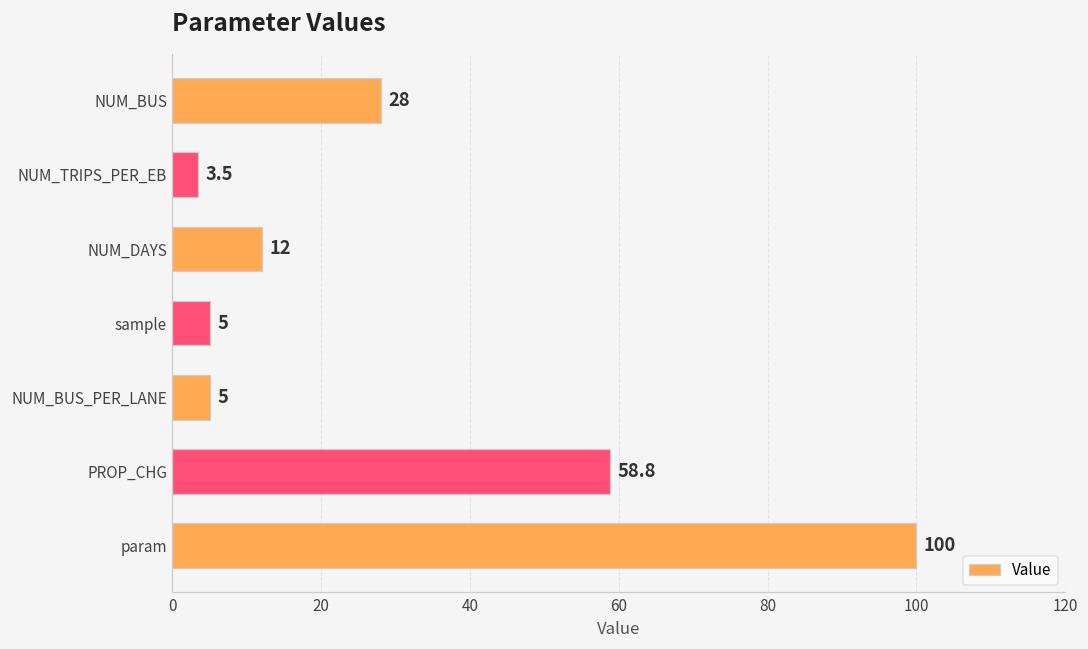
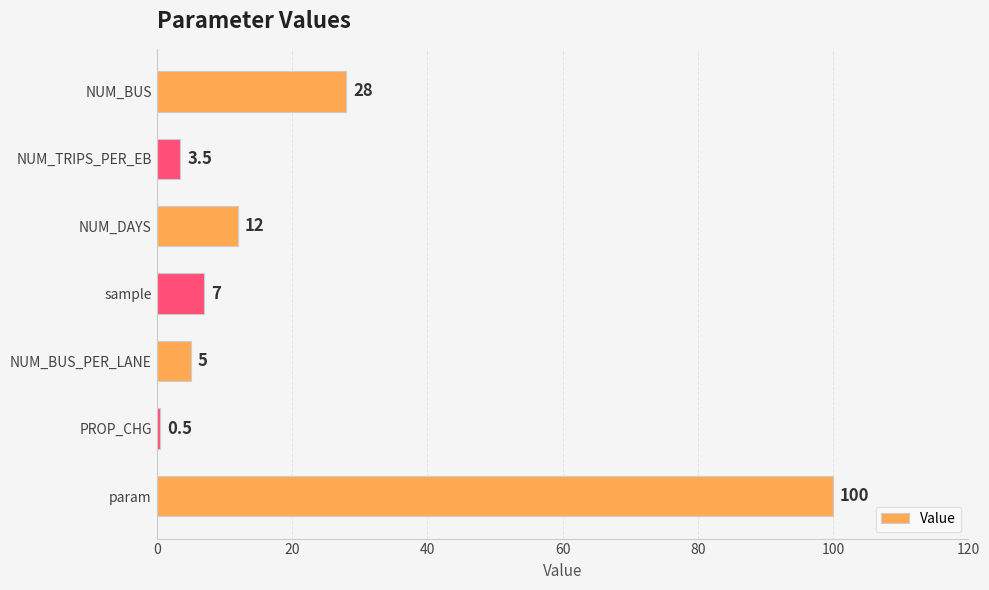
  {
    "NUM_BUS": 28,
    "NUM_TRIPS_PER_EB": 3.5,
    "NUM_DAYS": 12,
-   "sample": 5,
+   "sample": 7,
    "NUM_BUS_PER_LANE": 5,
-   "PROP_CHG": 58.8,
+   "PROP_CHG": 0.5,
    "param": 100
  }
